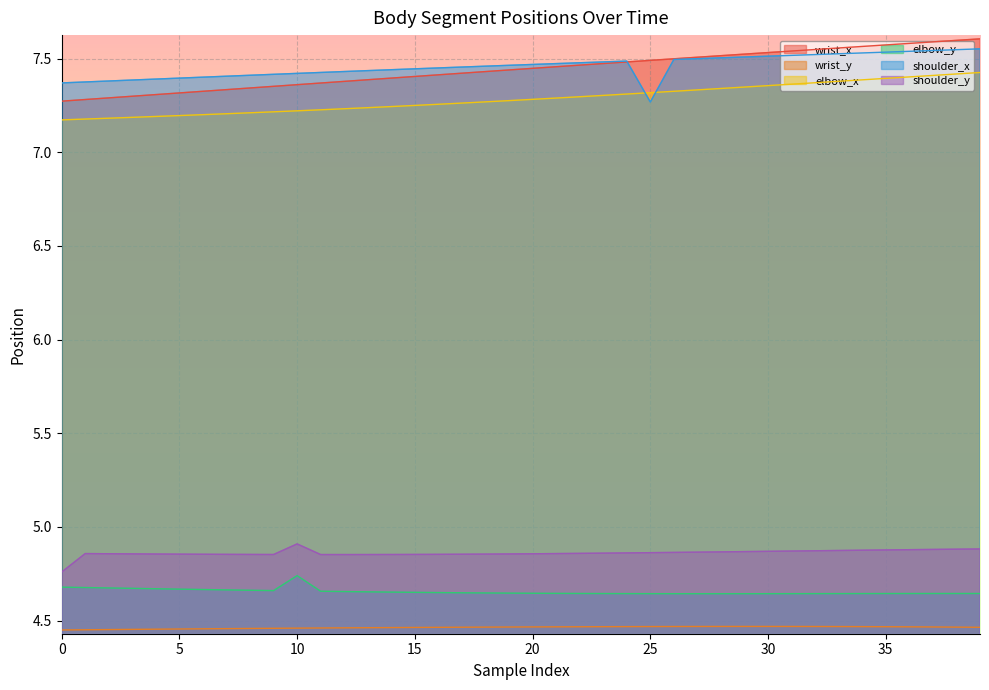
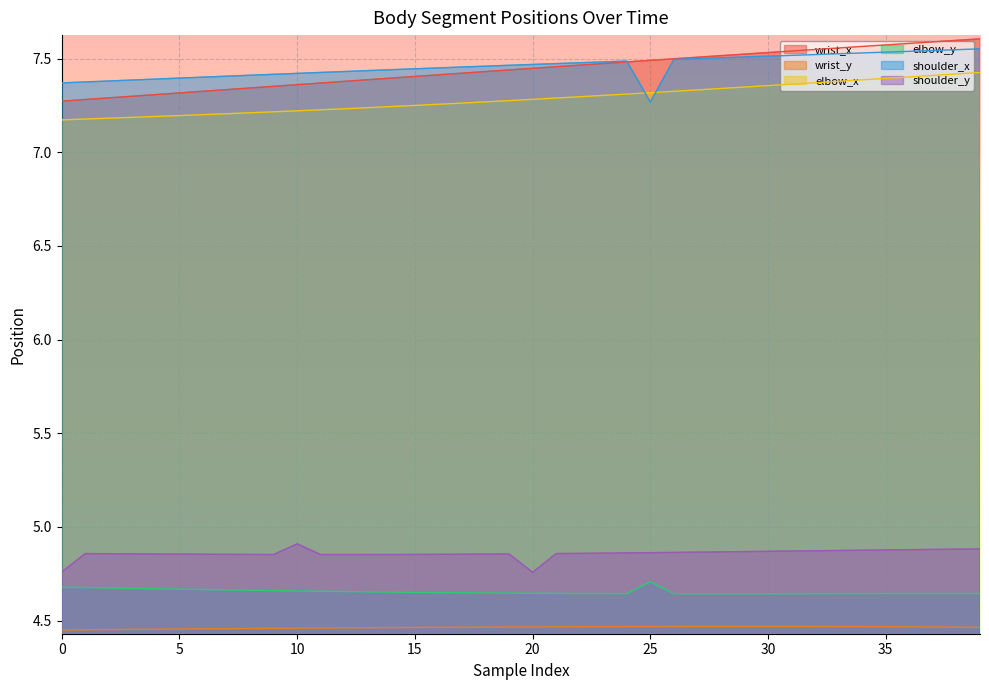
  {
    "elbow_y": {
      "0": 4.68,
      "5": 4.67,
-     "10": 4.74,
+     "10": 4.66,
      "15": 4.65,
      "20": 4.65,
-     "25": 4.64,
+     "25": 4.71,
      "30": 4.64,
      "35": 4.64
    },
    "shoulder_x": {
      "0": 7.37,
      "5": 7.40,
      "10": 7.42,
      "15": 7.45,
      "20": 7.47,
      "25": 7.27,
      "30": 7.51
    },
    "shoulder_y": {
      "0": 4.76,
      "5": 4.85,
      "10": 4.91,
      "15": 4.85,
-     "20": 4.86,
+     "20": 4.76,
      "25": 4.86,
      "30": 4.87,
      "35": 4.88
    }
  }
